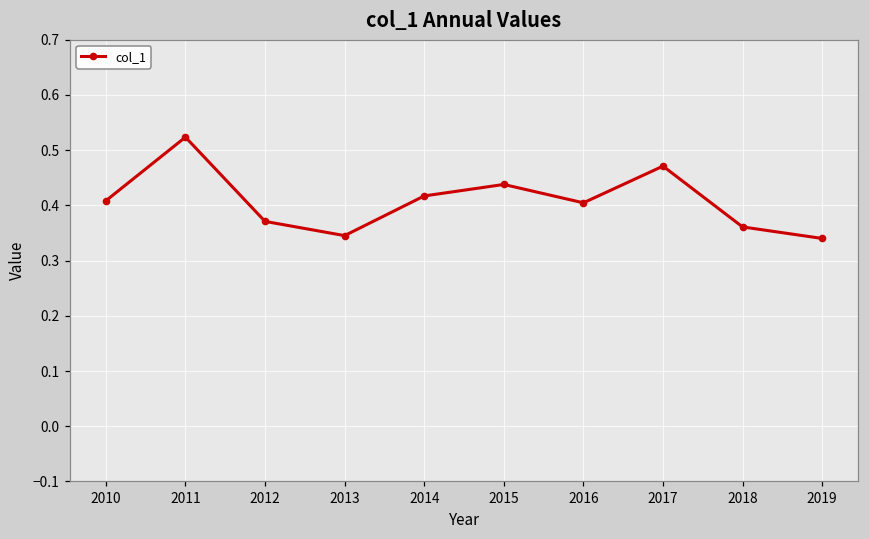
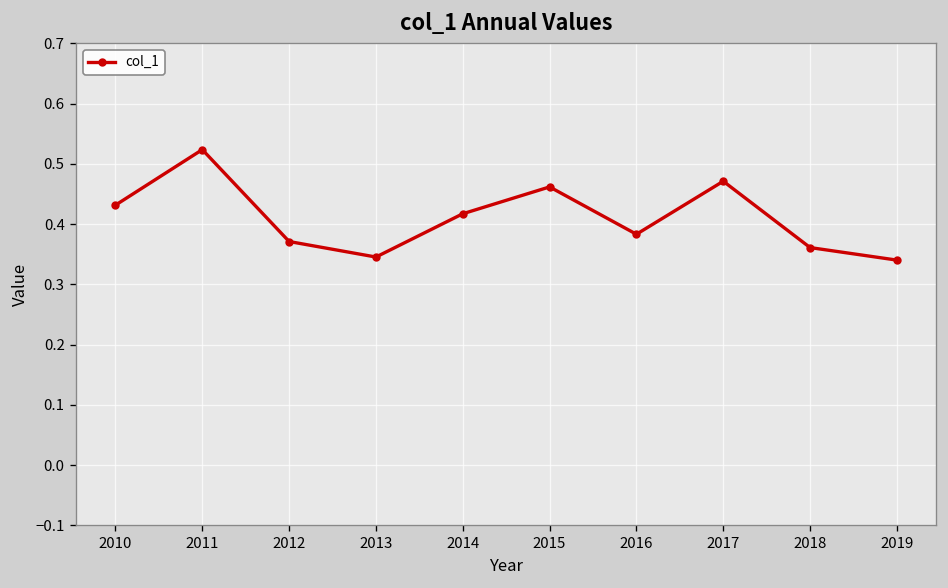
  {
-   "2010": 0.41,
+   "2010": 0.43,
    "2011": 0.52,
    "2012": 0.37,
    "2013": 0.35,
    "2014": 0.42,
-   "2015": 0.44,
-   "2016": 0.40,
+   "2015": 0.46,
+   "2016": 0.38,
    "2017": 0.47,
    "2018": 0.36,
    "2019": 0.34
  }
